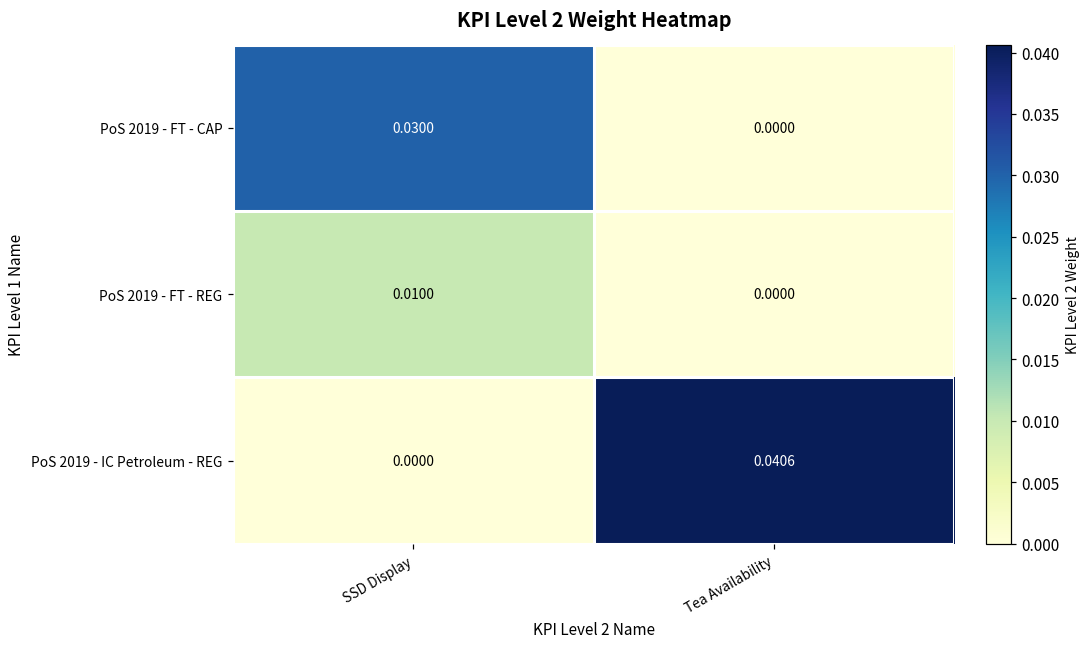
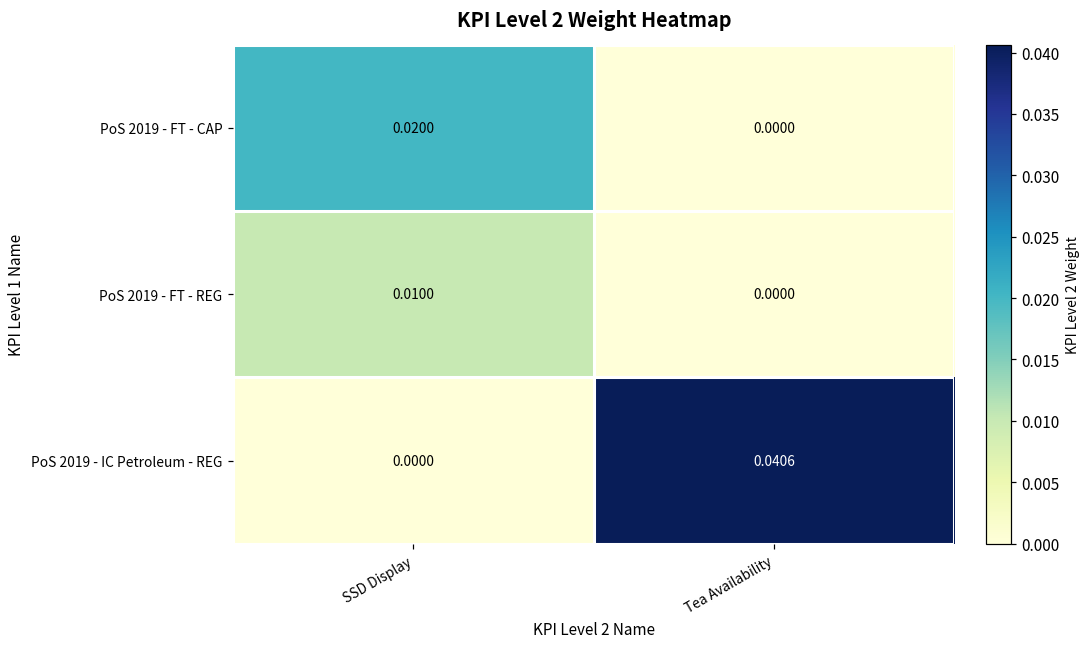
  {
    "PoS 2019 - FT - CAP": {
-     "SSD Display": 0.0300,
+     "SSD Display": 0.0200,
      "Tea Availability": 0.0000
    },
    "PoS 2019 - FT - REG": {
      "SSD Display": 0.0100,
      "Tea Availability": 0.0000
    },
    "PoS 2019 - IC Petroleum - REG": {
      "SSD Display": 0.0000,
      "Tea Availability": 0.0406
    }
  }
